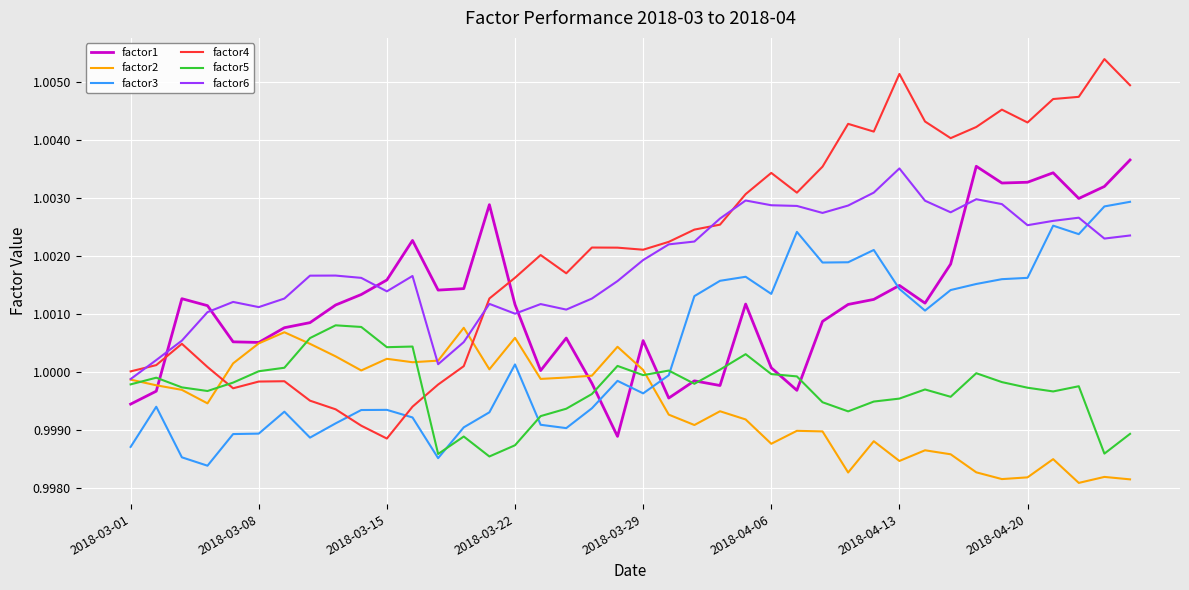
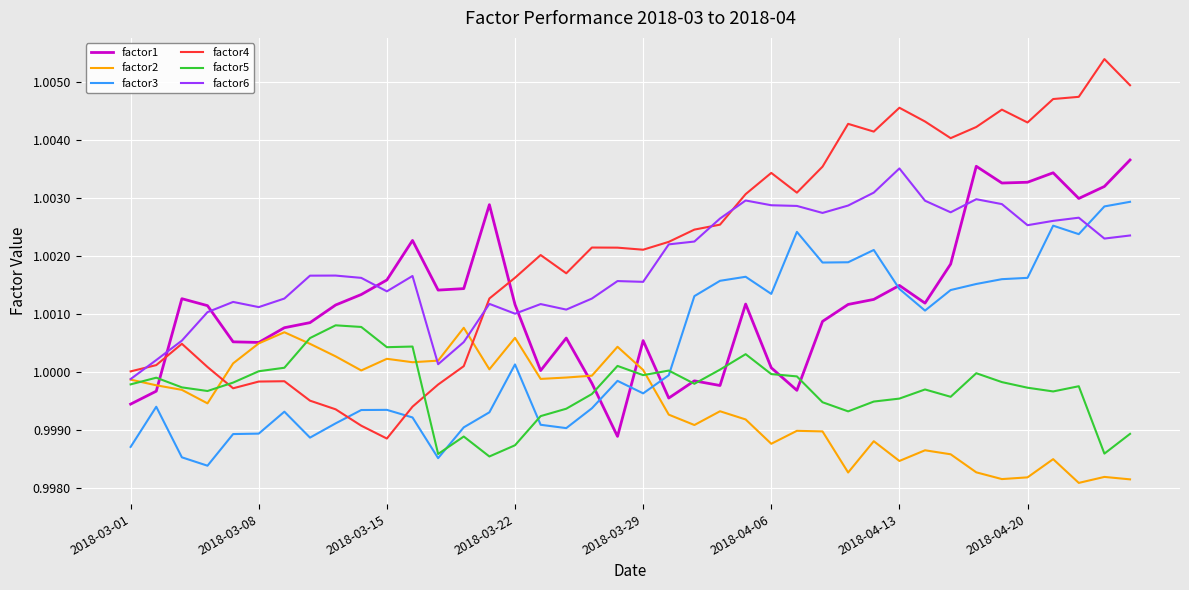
  {
    "factor1": {
      "2018-03-01": 0.9995,
      "2018-03-15": 1.0016,
      "2018-03-22": 1.0012,
      "2018-03-29": 1.0005,
      "2018-04-06": 1.0001,
      "2018-04-13": 1.0015,
      "2018-04-20": 1.0033
    },
    "factor2": {
      "2018-03-15": 1.0002,
      "2018-03-22": 1.0006,
      "2018-03-29": 1.0000,
      "2018-04-06": 0.9988,
      "2018-04-13": 0.9985,
      "2018-04-20": 0.9982
    },
    "factor3": {
      "2018-03-01": 0.9987,
      "2018-03-08": 0.9989,
      "2018-03-15": 0.9994,
      "2018-03-22": 1.0001,
      "2018-03-29": 0.9996,
      "2018-04-06": 1.0014,
      "2018-04-13": 1.0014,
      "2018-04-20": 1.0016
    },
    "factor4": {
      "2018-03-01": 1.0000,
      "2018-03-08": 0.9998,
      "2018-03-15": 0.9989,
      "2018-03-22": 1.0016,
      "2018-03-29": 1.0021,
      "2018-04-06": 1.0034,
-     "2018-04-13": 1.0051,
+     "2018-04-13": 1.0046,
      "2018-04-20": 1.0043
    },
    "factor5": {
      "2018-03-01": 0.9998,
      "2018-03-08": 1.0000,
      "2018-03-15": 1.0004,
      "2018-03-22": 0.9987,
      "2018-03-29": 1.0000,
      "2018-04-06": 1.0000,
      "2018-04-13": 0.9995,
      "2018-04-20": 0.9997
    },
    "factor6": {
      "2018-03-08": 1.0011,
      "2018-03-15": 1.0014,
      "2018-03-22": 1.0010,
-     "2018-03-29": 1.0019,
+     "2018-03-29": 1.0016,
      "2018-04-06": 1.0029,
      "2018-04-13": 1.0035,
      "2018-04-20": 1.0025
    }
  }
